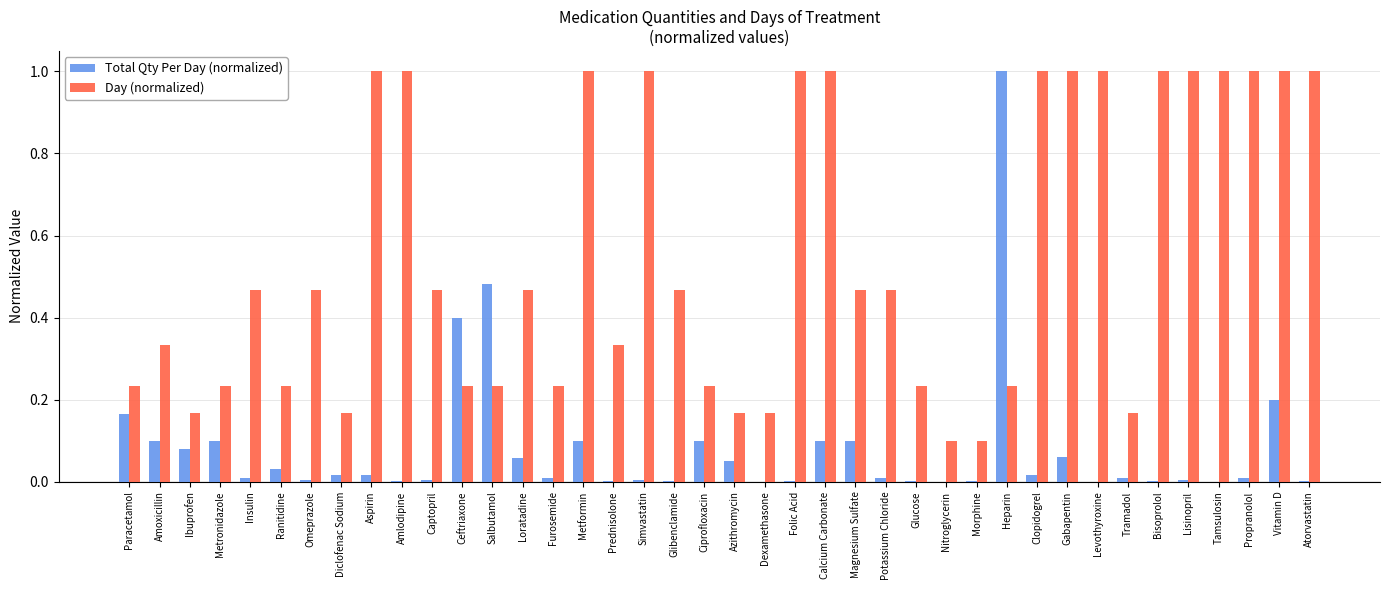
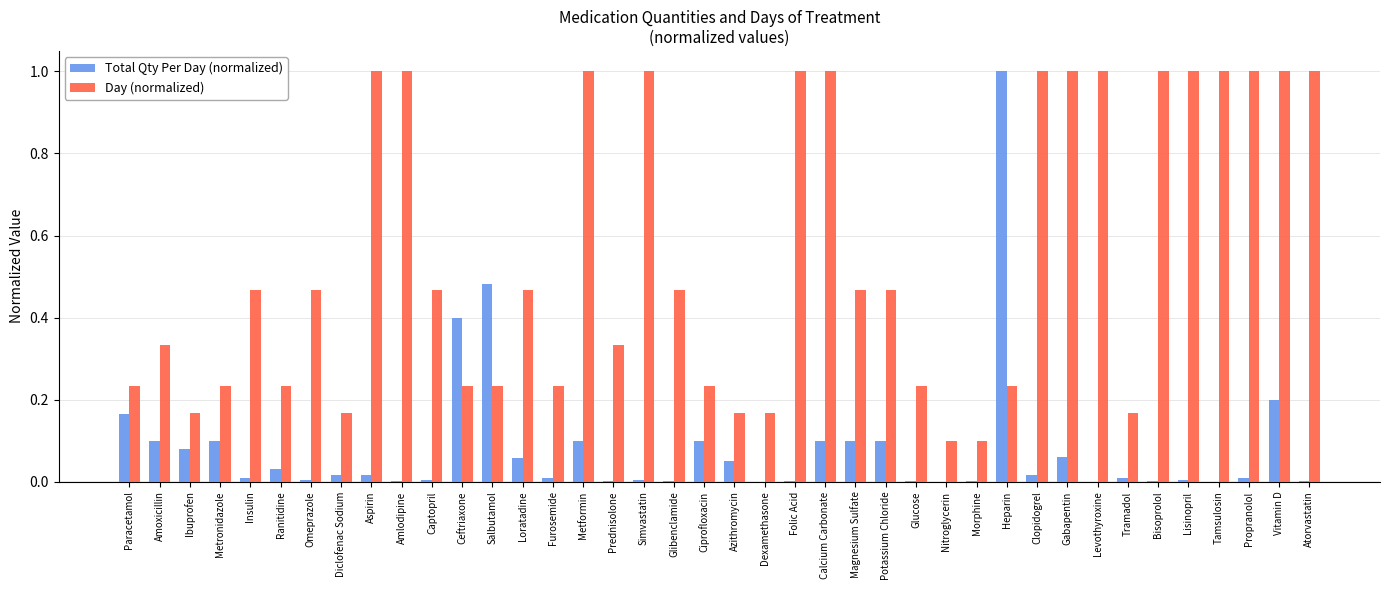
  {
    "Total Qty Per Day (normalized)": {
      "Paracetamol": 0.17,
      "Amoxicillin": 0.10,
      "Ibuprofen": 0.08,
      "Metronidazole": 0.10,
      "Insulin": 0.01,
      "Ranitidine": 0.03,
      "Diclofenac Sodium": 0.02,
      "Aspirin": 0.02,
      "Ceftriaxone": 0.40,
      "Salbutamol": 0.48,
      "Loratadine": 0.06,
      "Furosemide": 0.01,
      "Metformin": 0.10,
      "Ciprofloxacin": 0.10,
      "Azithromycin": 0.05,
      "Calcium Carbonate": 0.10,
      "Magnesium Sulfate": 0.10,
-     "Potassium Chloride": 0.01,
+     "Potassium Chloride": 0.10,
      "Heparin": 1.00,
      "Clopidogrel": 0.02,
      "Gabapentin": 0.06,
      "Tramadol": 0.01,
      "Propranolol": 0.01,
      "Vitamin D": 0.20
    },
    "Day (normalized)": {
      "Paracetamol": 0.23,
      "Amoxicillin": 0.33,
      "Ibuprofen": 0.17,
      "Metronidazole": 0.23,
      "Insulin": 0.47,
      "Ranitidine": 0.23,
      "Omeprazole": 0.47,
      "Diclofenac Sodium": 0.17,
      "Aspirin": 1.00,
      "Amlodipine": 1.00,
      "Captopril": 0.47,
      "Ceftriaxone": 0.23,
      "Salbutamol": 0.23,
      "Loratadine": 0.47,
      "Furosemide": 0.23,
      "Metformin": 1.00,
      "Prednisolone": 0.33,
      "Simvastatin": 1.00,
      "Glibenclamide": 0.47,
      "Ciprofloxacin": 0.23,
      "Azithromycin": 0.17,
      "Dexamethasone": 0.17,
      "Folic Acid": 1.00,
      "Calcium Carbonate": 1.00,
      "Magnesium Sulfate": 0.47,
      "Potassium Chloride": 0.47,
      "Glucose": 0.23,
      "Nitroglycerin": 0.10,
      "Morphine": 0.10,
      "Heparin": 0.23,
      "Clopidogrel": 1.00,
      "Gabapentin": 1.00,
      "Levothyroxine": 1.00,
      "Tramadol": 0.17,
      "Bisoprolol": 1.00,
      "Lisinopril": 1.00,
      "Tamsulosin": 1.00,
      "Propranolol": 1.00,
      "Vitamin D": 1.00,
      "Atorvastatin": 1.00
    }
  }
